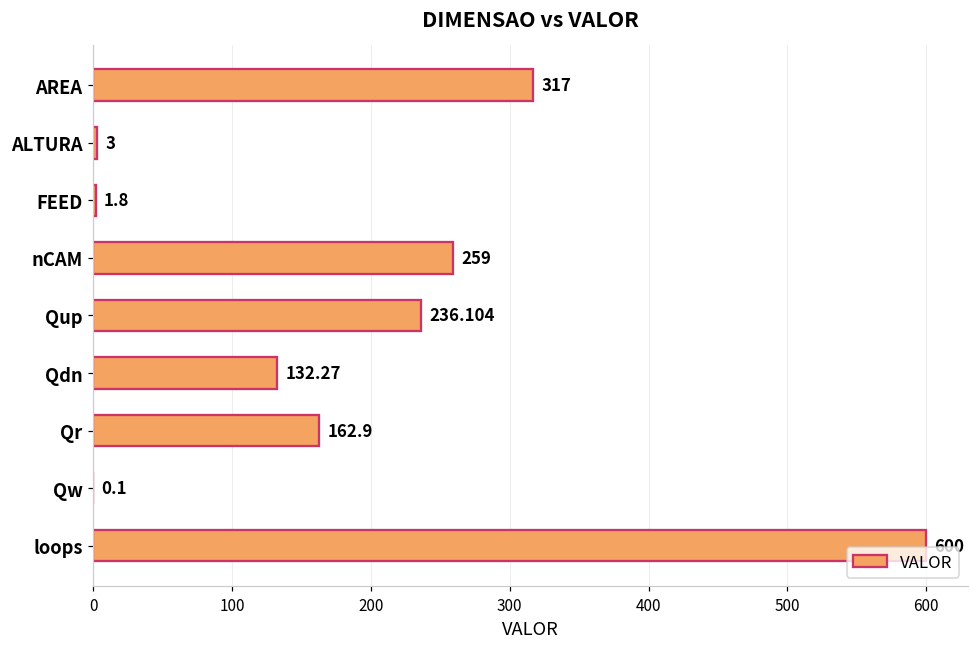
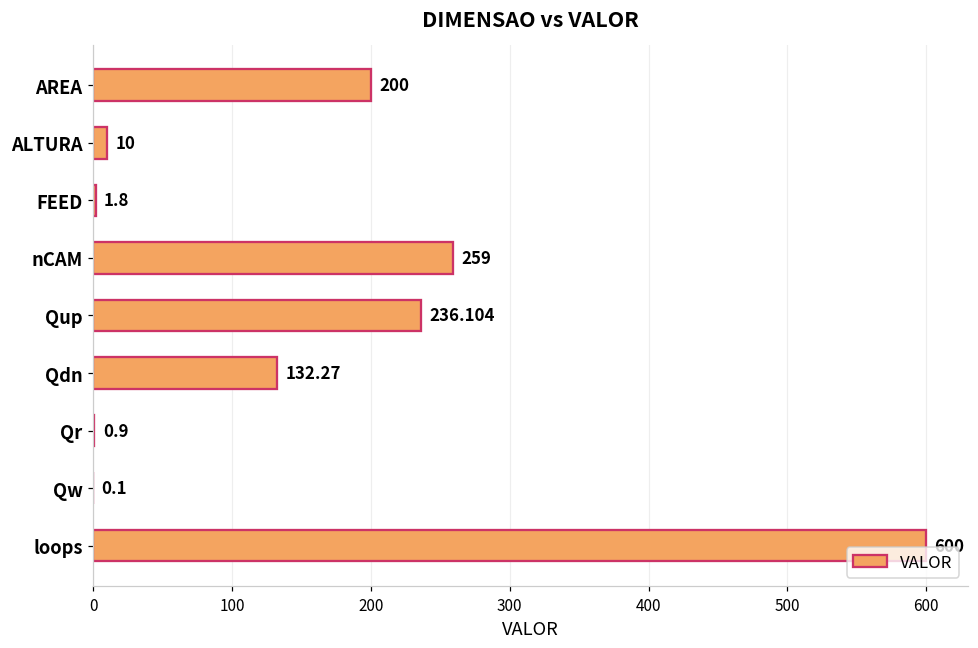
  {
-   "AREA": 317,
-   "ALTURA": 3,
+   "AREA": 200,
+   "ALTURA": 10,
    "FEED": 1.8,
    "nCAM": 259,
    "Qup": 236.104,
    "Qdn": 132.27,
-   "Qr": 162.9,
+   "Qr": 0.9,
    "Qw": 0.1
  }
